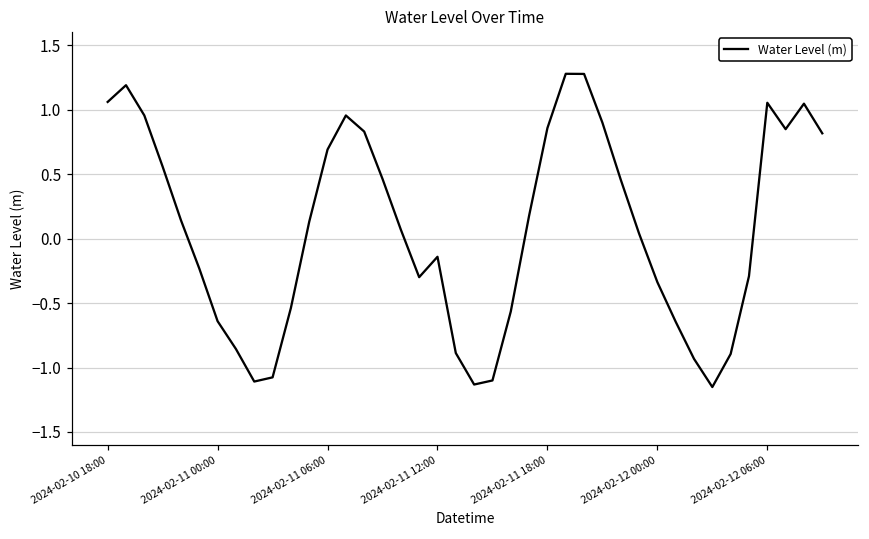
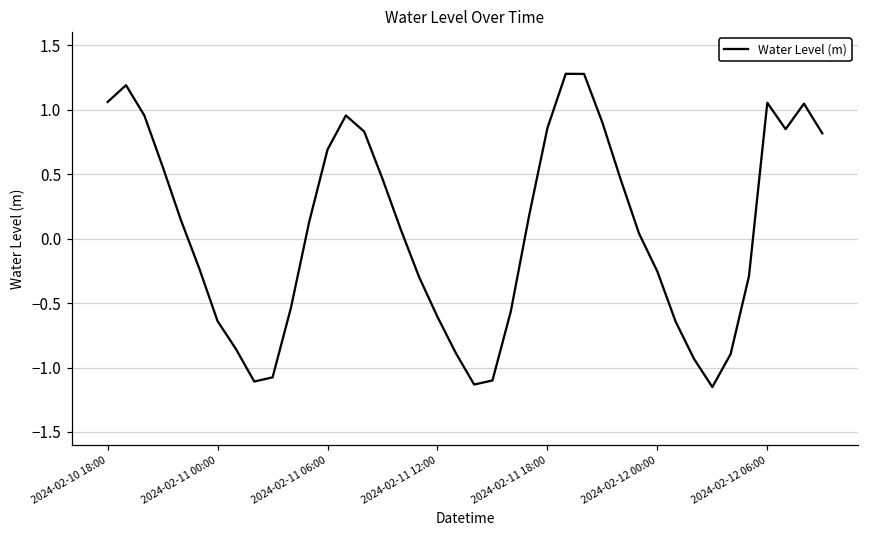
  {
    "2024-02-10 18:00": 1.06,
    "2024-02-11 00:00": -0.64,
    "2024-02-11 06:00": 0.69,
-   "2024-02-11 12:00": -0.14,
+   "2024-02-11 12:00": -0.61,
    "2024-02-11 18:00": 0.86,
-   "2024-02-12 00:00": -0.34,
+   "2024-02-12 00:00": -0.26,
    "2024-02-12 06:00": 1.05
  }
